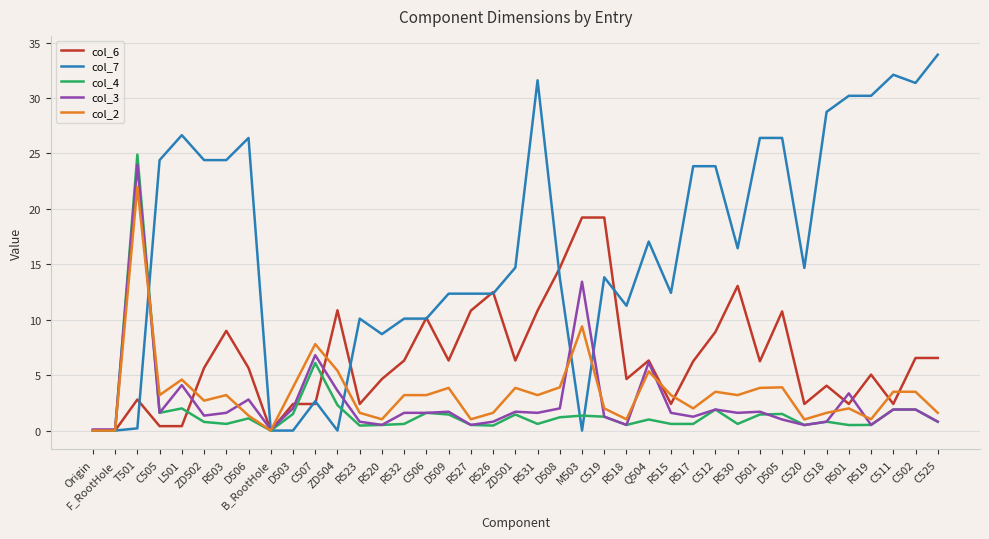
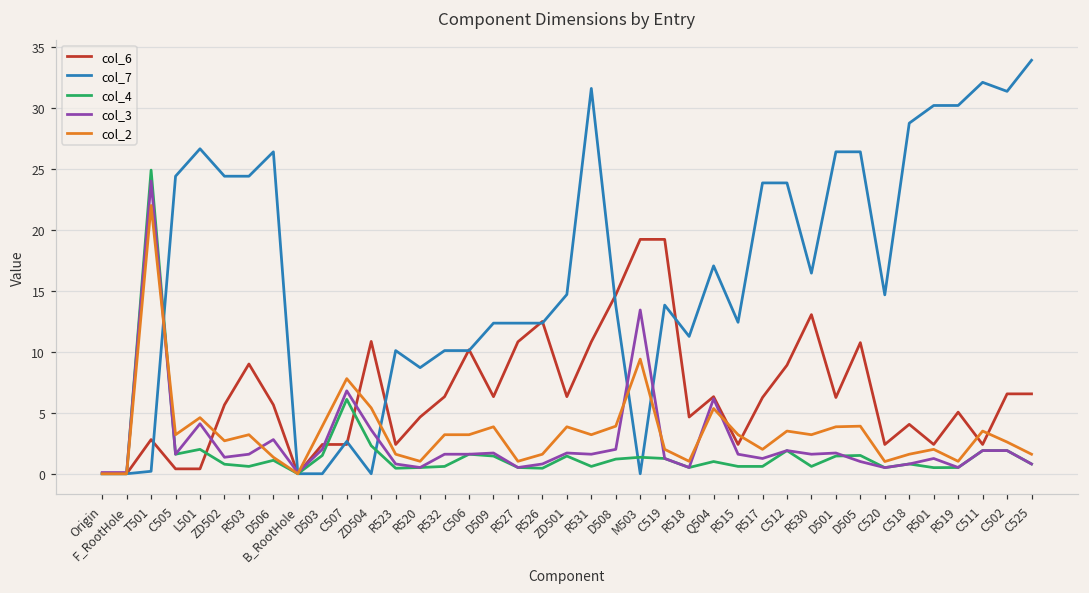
  {
    "col_6": {
      "T501": 2.8,
      "C505": 0.4,
      "L501": 0.4,
      "ZD502": 5.7,
      "R503": 9.0,
      "D506": 5.7,
      "D503": 2.4,
      "C507": 2.4,
      "ZD504": 10.9,
      "R523": 2.4,
      "R520": 4.7,
      "R532": 6.3,
      "D509": 6.3,
      "R527": 10.8,
      "ZD501": 6.3,
      "R531": 10.8,
      "D508": 14.7,
      "M503": 19.2,
      "C519": 19.2,
      "R518": 4.7,
      "R515": 2.4,
      "R517": 6.3,
      "C512": 8.9,
      "R530": 13.1,
      "D501": 6.3,
      "D505": 10.8,
      "C520": 2.4,
      "C518": 4.1,
      "R501": 2.4,
      "R519": 5.1,
      "C511": 2.4,
      "C502": 6.6,
      "C525": 6.6
    },
    "col_7": {
      "T501": 0.2,
      "C505": 24.4,
      "L501": 26.7,
      "ZD502": 24.4,
      "R503": 24.4,
      "D506": 26.4,
      "D503": 0.0,
      "C507": 2.7,
      "ZD504": 0.0,
      "R523": 10.1,
      "R520": 8.7,
      "R532": 10.1,
      "D509": 12.4,
      "R527": 12.4,
      "ZD501": 14.7,
      "R531": 31.6,
      "D508": 13.8,
      "M503": 0.0,
      "C519": 13.8,
      "R518": 11.3,
      "Q504": 17.1,
      "R515": 12.4,
      "R517": 23.9,
      "C512": 23.9,
      "R530": 16.5,
      "D501": 26.4,
      "D505": 26.4,
      "C520": 14.7,
      "C518": 28.8,
      "R501": 30.2,
      "R519": 30.2,
      "C511": 32.1,
      "C502": 31.4,
      "C525": 33.9
    },
    "col_4": {
      "T501": 24.9,
      "L501": 2.0,
      "ZD502": 0.8,
      "R503": 0.6,
      "D506": 1.1,
      "D503": 1.5,
      "C507": 6.1,
      "ZD504": 2.3,
      "R523": 0.5,
      "R532": 0.6,
      "D509": 1.5,
      "R526": 0.5,
      "ZD501": 1.5,
      "R531": 0.6,
      "D508": 1.2,
      "M503": 1.4,
      "Q504": 1.0,
      "R515": 0.6,
      "R517": 0.6,
      "R530": 0.6,
      "D501": 1.5,
      "D505": 1.5,
      "R501": 0.5
    },
    "col_3": {
      "T501": 24.0,
      "L501": 4.1,
      "ZD502": 1.4,
      "R503": 1.6,
      "D506": 2.8,
      "D503": 2.0,
      "C507": 6.8,
      "ZD504": 3.6,
      "R523": 0.8,
      "R532": 1.6,
      "D509": 1.7,
      "R526": 0.8,
      "ZD501": 1.7,
      "R531": 1.6,
      "D508": 2.0,
      "M503": 13.4,
      "R515": 1.6,
      "R517": 1.3,
      "R530": 1.6,
      "D501": 1.7,
      "D505": 1.0,
-     "R501": 3.4
+     "R501": 1.3
    },
    "col_2": {
      "T501": 22.0,
      "C505": 3.2,
      "L501": 4.6,
      "ZD502": 2.7,
      "R503": 3.2,
      "D506": 1.4,
      "D503": 3.9,
      "C507": 7.8,
      "ZD504": 5.4,
      "R523": 1.6,
      "R520": 1.0,
      "R532": 3.2,
      "C506": 3.2,
      "D509": 3.9,
      "R527": 1.0,
      "R526": 1.6,
      "ZD501": 3.9,
      "R531": 3.2,
      "D508": 3.9,
      "M503": 9.4,
      "C519": 2.0,
      "R518": 1.0,
      "Q504": 5.4,
      "R515": 3.2,
      "R517": 2.0,
      "C512": 3.5,
      "R530": 3.2,
      "D501": 3.9,
      "D505": 3.9,
      "C520": 1.0,
      "C518": 1.6,
      "R501": 2.0,
      "R519": 1.0,
      "C511": 3.5,
-     "C502": 3.5,
+     "C502": 2.6,
      "C525": 1.6
    }
  }
